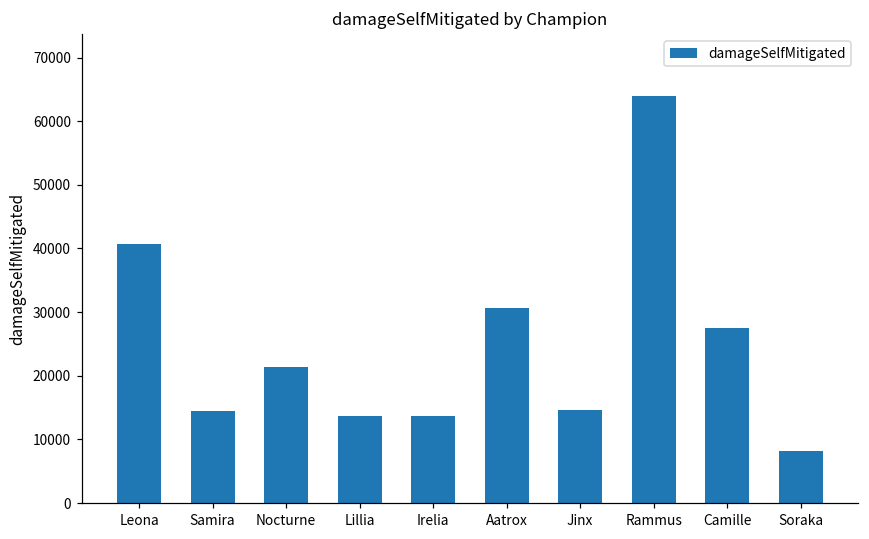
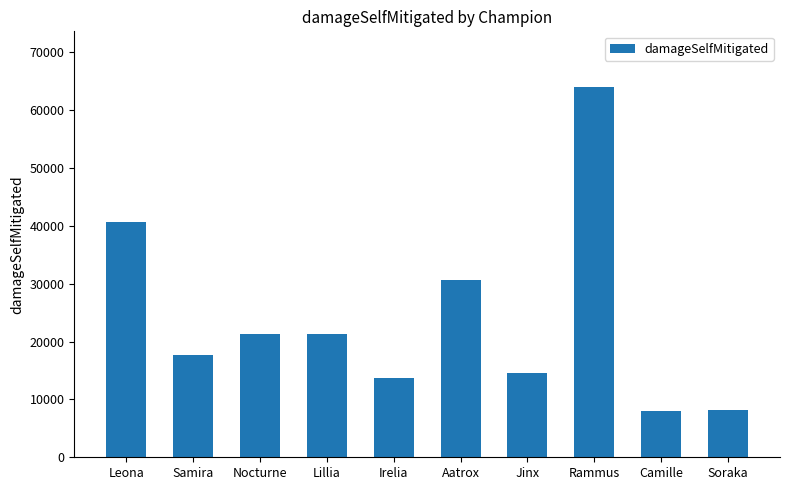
  {
    "Leona": 41000,
-   "Samira": 14000,
+   "Samira": 18000,
    "Nocturne": 21000,
-   "Lillia": 14000,
+   "Lillia": 21000,
    "Irelia": 14000,
    "Aatrox": 31000,
    "Jinx": 15000,
    "Rammus": 64000,
-   "Camille": 28000,
+   "Camille": 8000,
    "Soraka": 8000
  }
